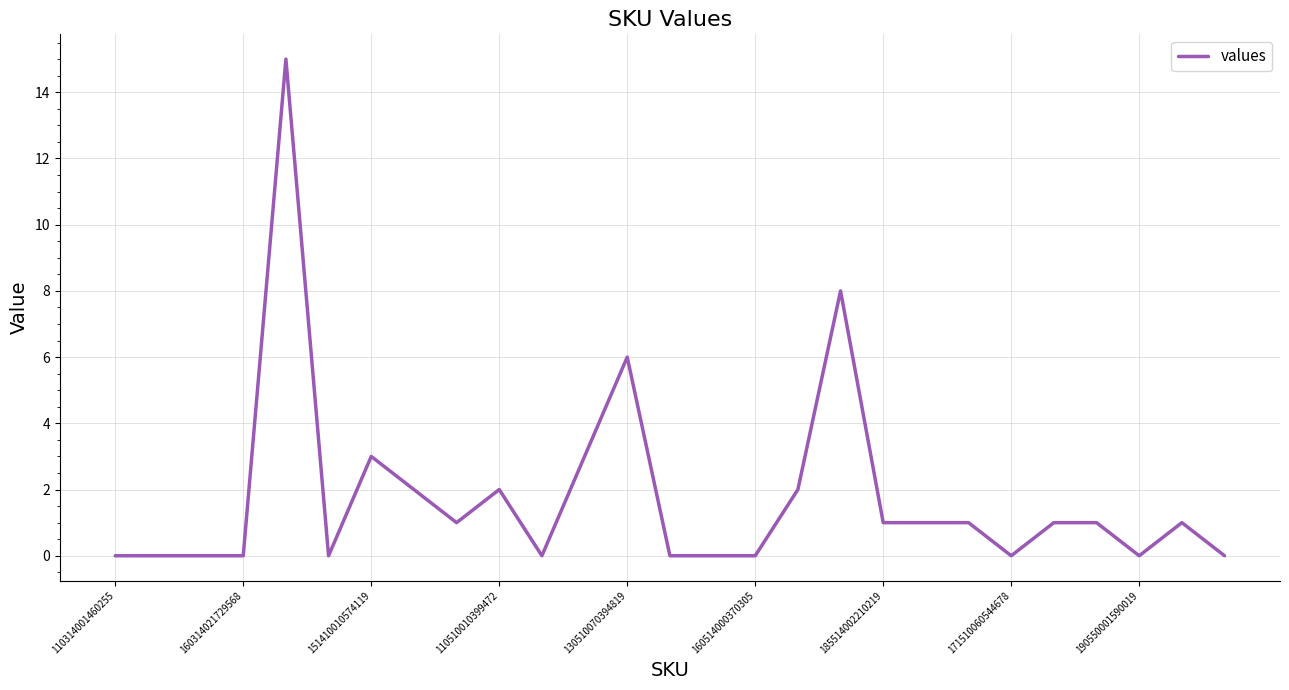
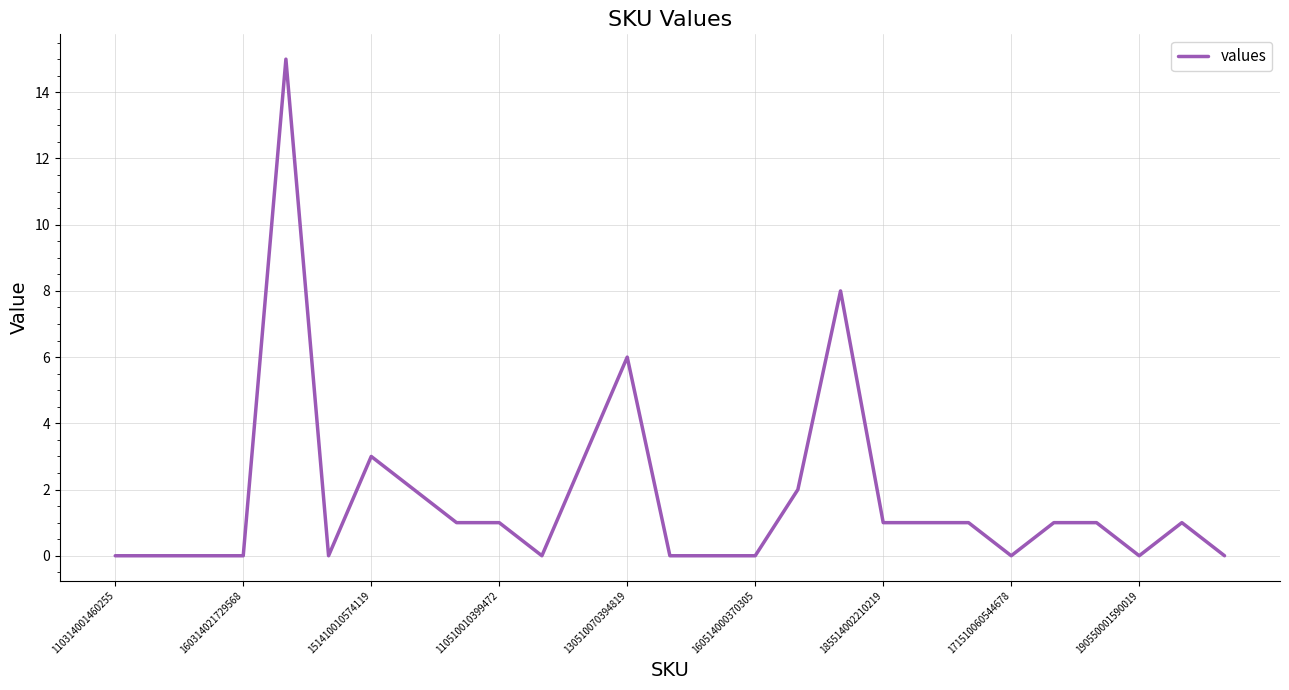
  {
    "110314001460255": 0,
    "160314021729568": 0,
    "151410010574119": 3,
-   "110510010399472": 2,
+   "110510010399472": 1,
    "130510070394819": 6,
    "160514000370305": 0,
    "185514002210219": 1,
    "171510060544678": 0,
    "190550001590019": 0
  }
